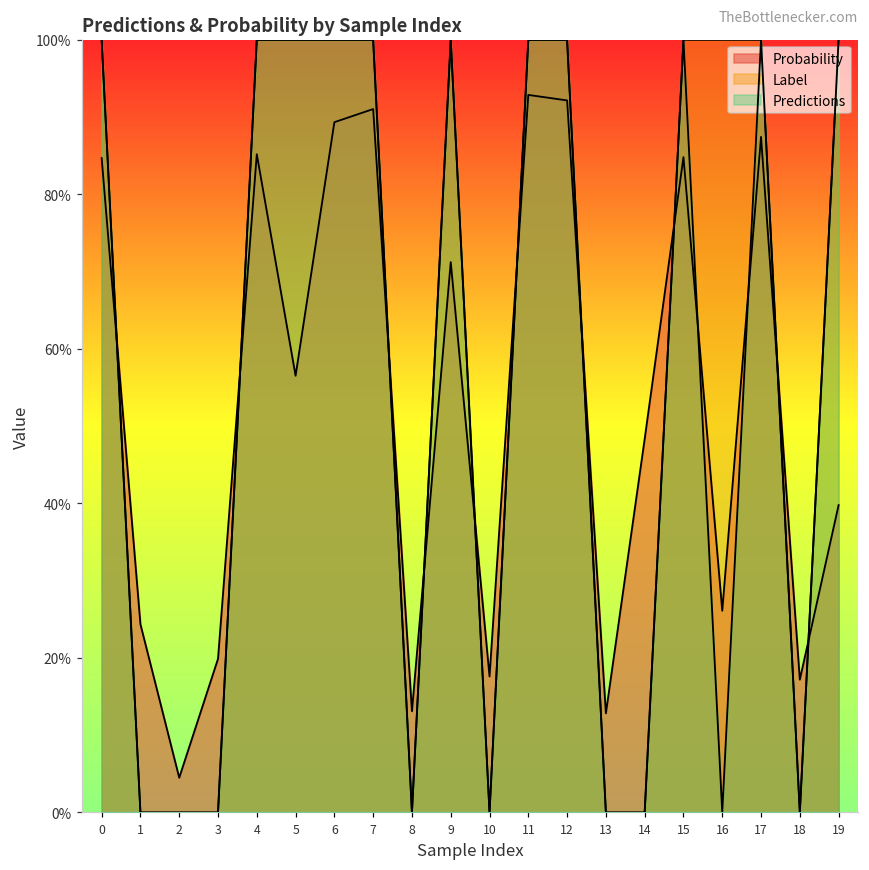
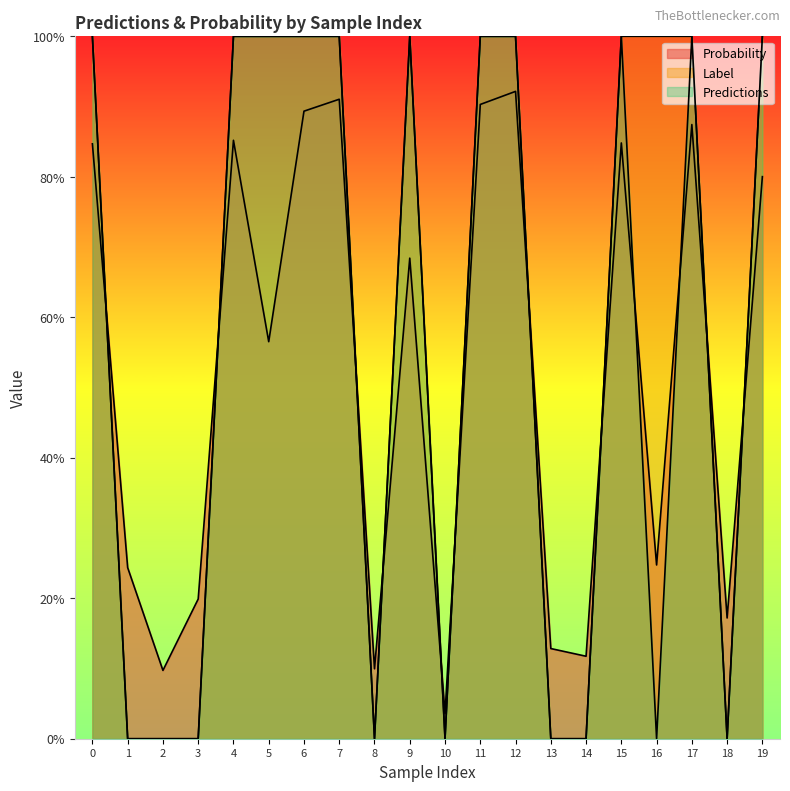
  {
    "Probability": {
      "0": "85%",
      "1": "24%",
-     "2": "4%",
+     "2": "10%",
      "3": "20%",
      "4": "85%",
      "5": "57%",
      "6": "89%",
      "7": "91%",
-     "8": "13%",
-     "9": "71%",
-     "10": "18%",
-     "11": "93%",
+     "8": "10%",
+     "9": "68%",
+     "10": "4%",
+     "11": "90%",
      "12": "92%",
      "13": "13%",
-     "14": "48%",
+     "14": "12%",
      "15": "85%",
-     "16": "26%",
+     "16": "25%",
      "17": "87%",
      "18": "17%",
-     "19": "40%"
+     "19": "80%"
    },
    "Label": {
      "16": "100%"
    },
    "Predictions": {
      "16": "0%"
    }
  }
